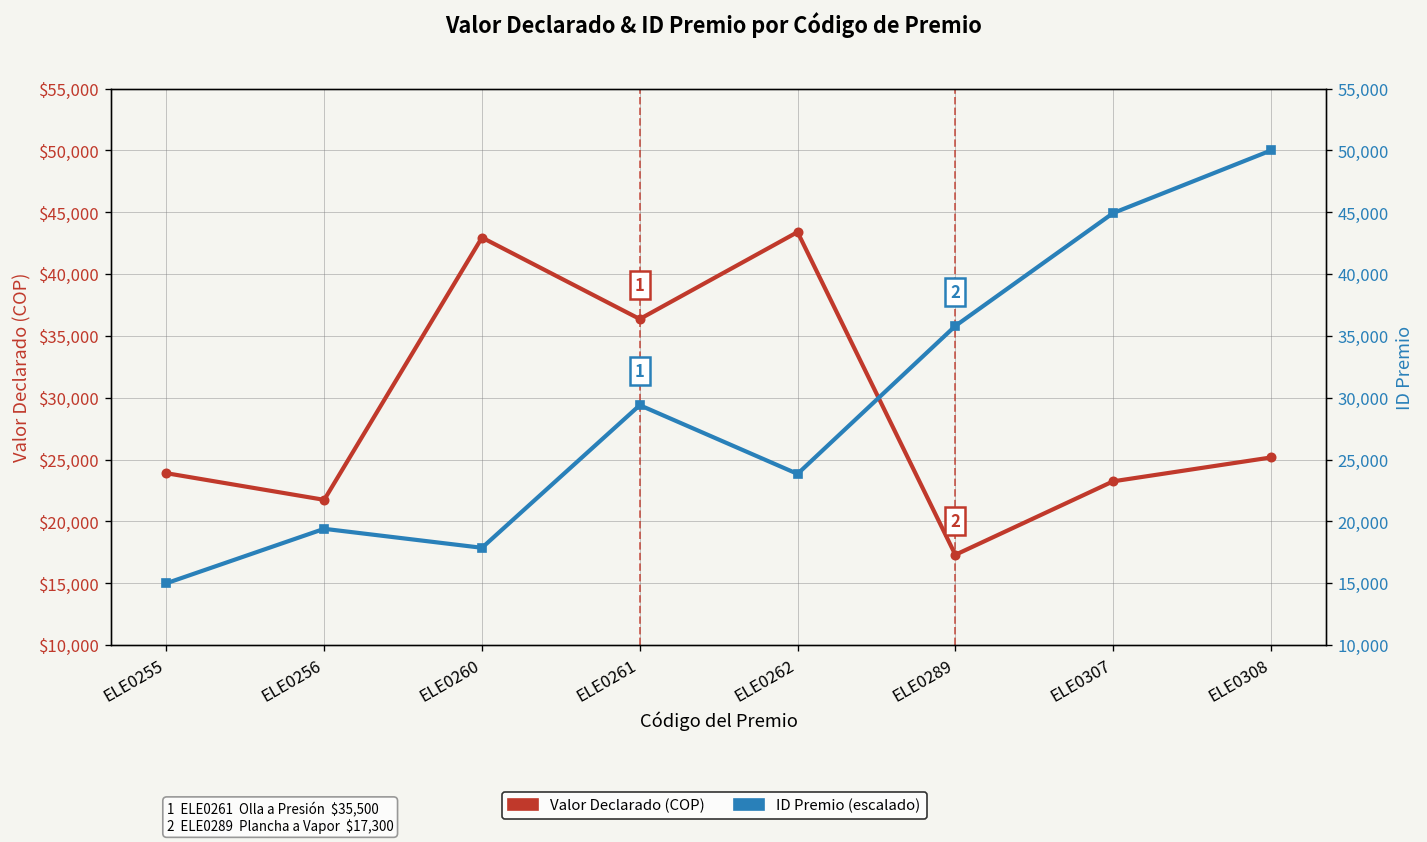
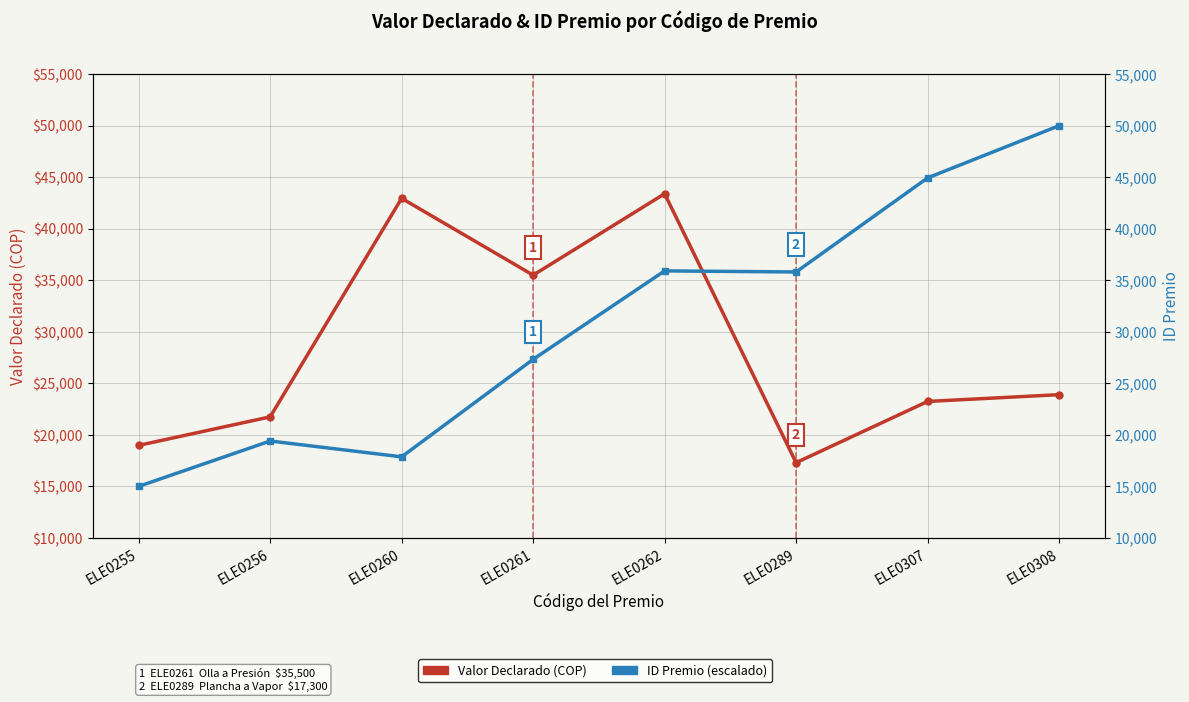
  {
    "Valor Declarado (COP)": {
-     "ELE0255": "$23,900",
+     "ELE0255": "$19,000",
      "ELE0256": "$21,700",
      "ELE0260": "$43,000",
-     "ELE0261": "$36,400",
+     "ELE0261": "$35,500",
      "ELE0262": "$43,400",
      "ELE0307": "$23,200",
-     "ELE0308": "$25,200"
+     "ELE0308": "$23,900"
    },
    "ID Premio (escalado)": {
      "ELE0255": "15,000",
      "ELE0256": "19,400",
      "ELE0260": "17,900",
-     "ELE0261": "29,400",
-     "ELE0262": "23,800",
+     "ELE0261": "27,300",
+     "ELE0262": "35,900",
      "ELE0307": "44,900",
      "ELE0308": "50,000"
    }
  }
